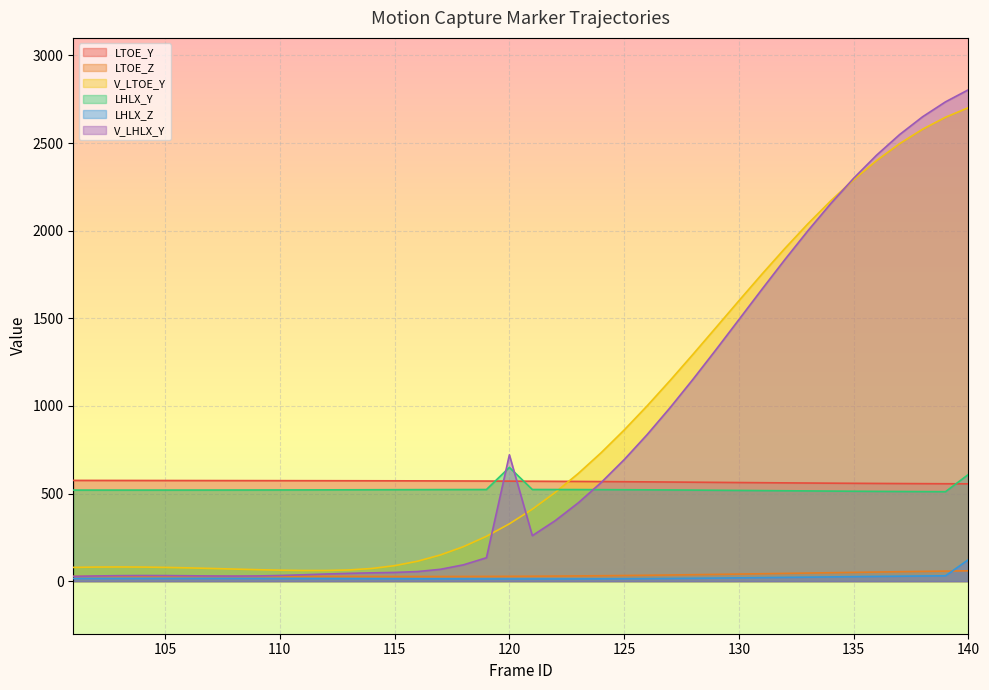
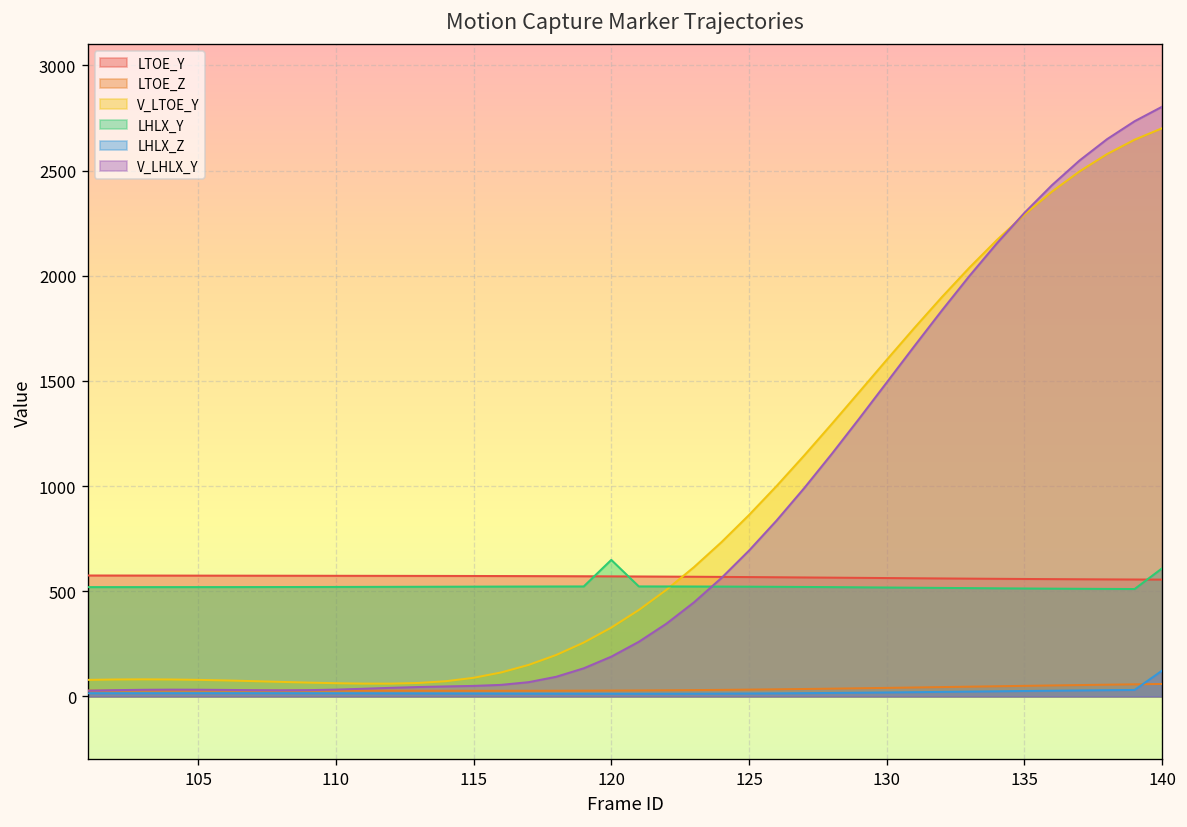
  {
    "LHLX_Y": {
      "105": 520,
      "110": 520,
      "115": 520,
      "120": 650,
      "125": 520,
      "130": 520,
      "135": 510,
      "140": 610
    },
    "LHLX_Z": {
      "120": 10,
      "125": 10,
      "130": 20,
      "135": 30,
      "140": 120
    },
    "V_LHLX_Y": {
      "115": 50,
-     "120": 720,
+     "120": 190,
      "125": 690,
      "130": 1490,
      "140": 2800
    }
  }
